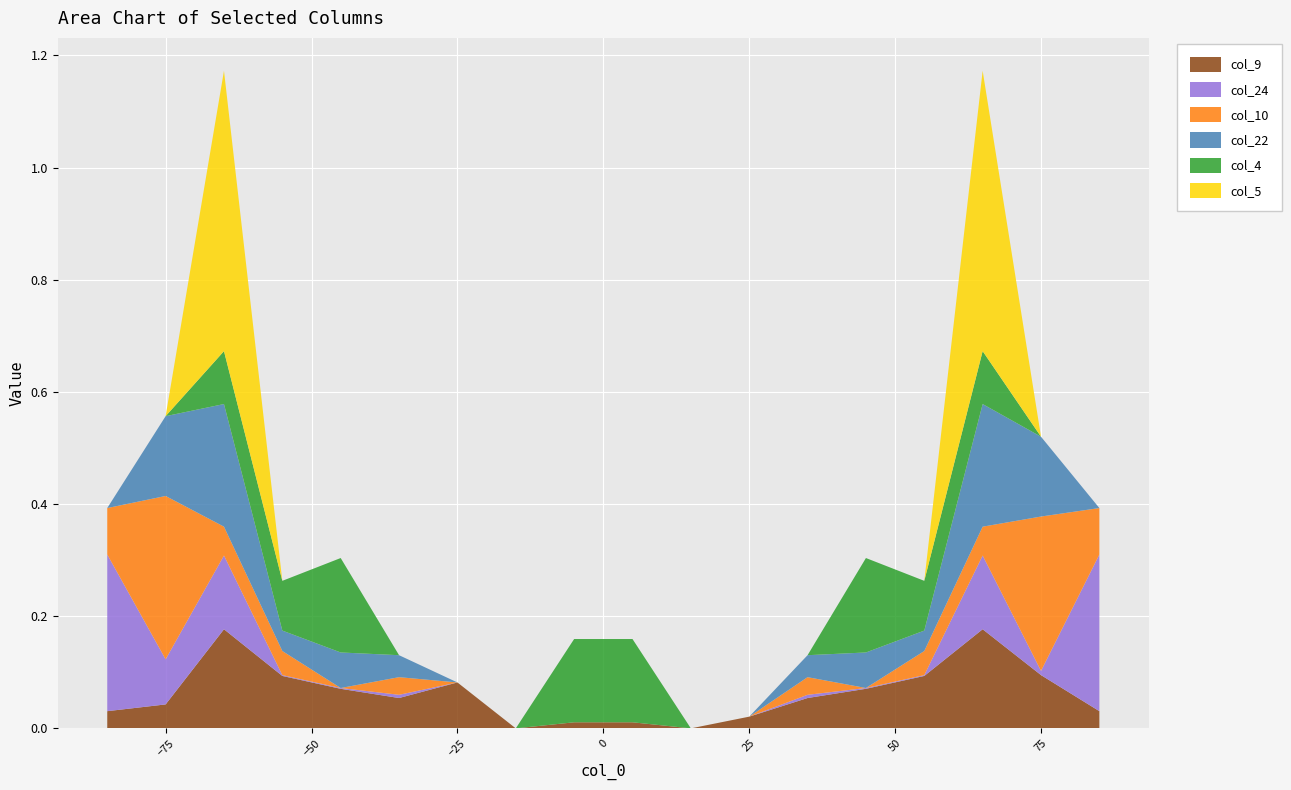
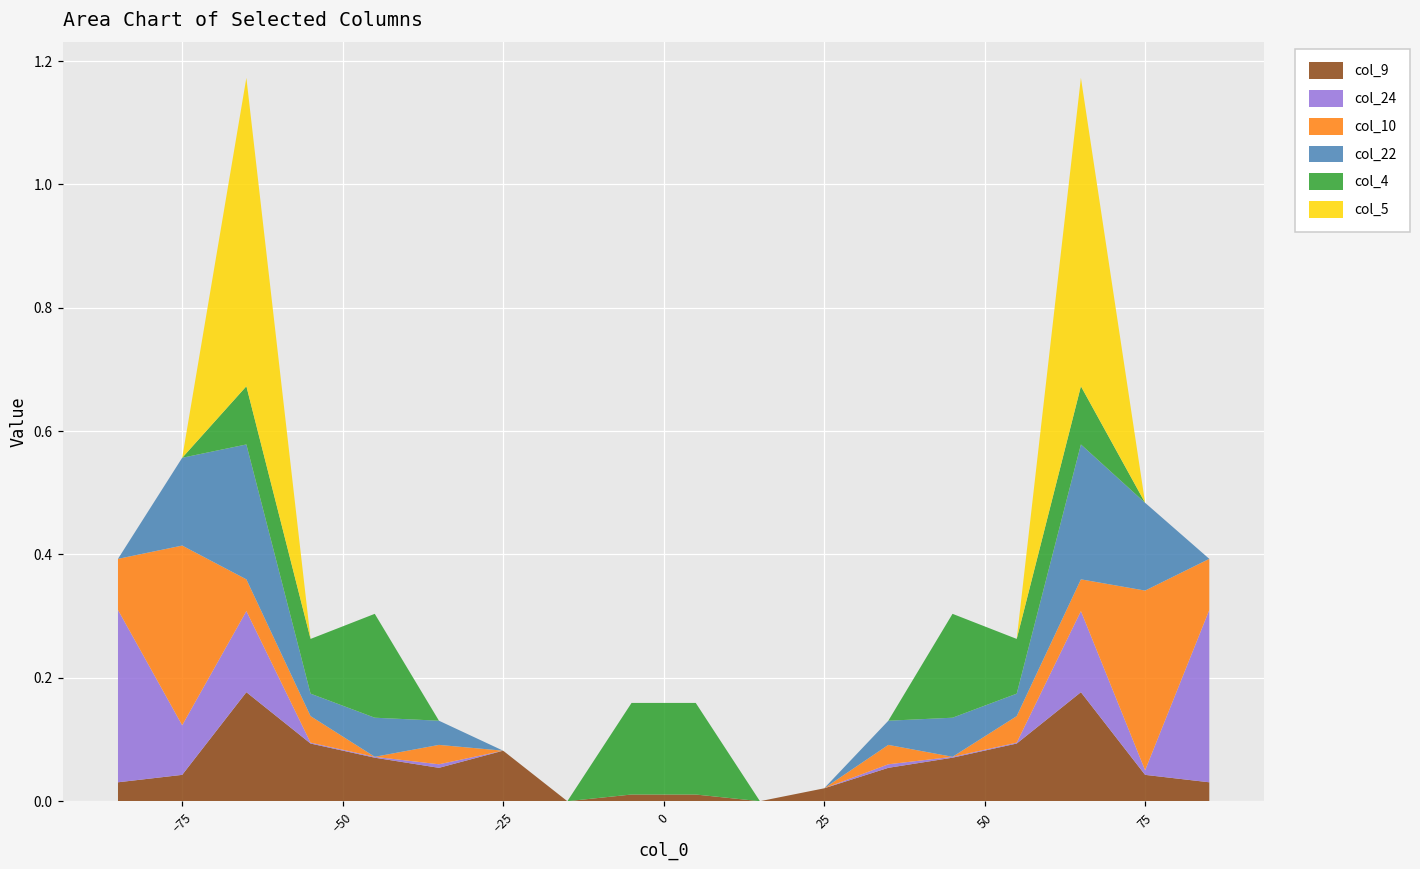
  {
    "col_9": {
      "−75": 0.04,
-     "75": 0.10
+     "75": 0.04
    },
    "col_24": {
      "−75": 0.08,
      "75": 0.01
    },
    "col_10": {
      "−75": 0.29,
-     "75": 0.28
+     "75": 0.29
    }
  }
